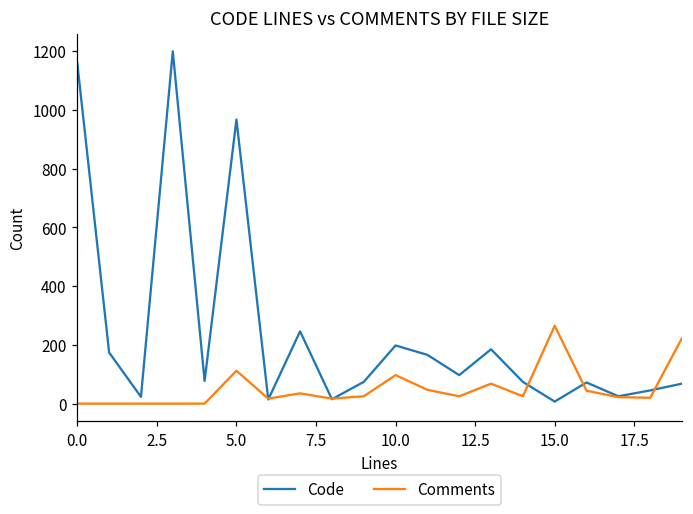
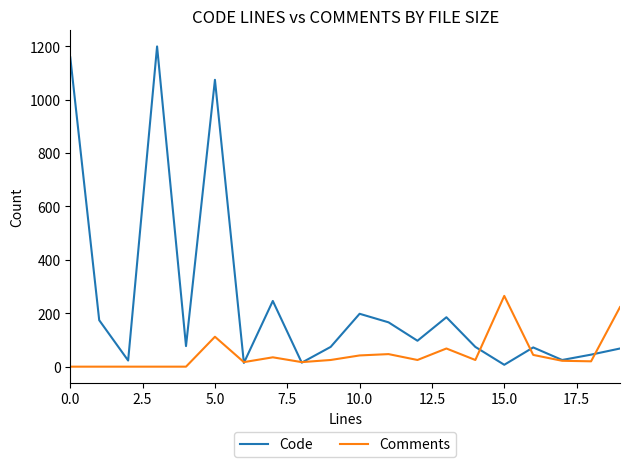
  {
    "Code": {
      "0.0": 1160,
-     "5.0": 970,
+     "5.0": 1070,
      "10.0": 200,
      "15.0": 10
    },
    "Comments": {
      "0.0": 0,
      "5.0": 110,
-     "10.0": 100,
+     "10.0": 40,
      "15.0": 270
    }
  }
